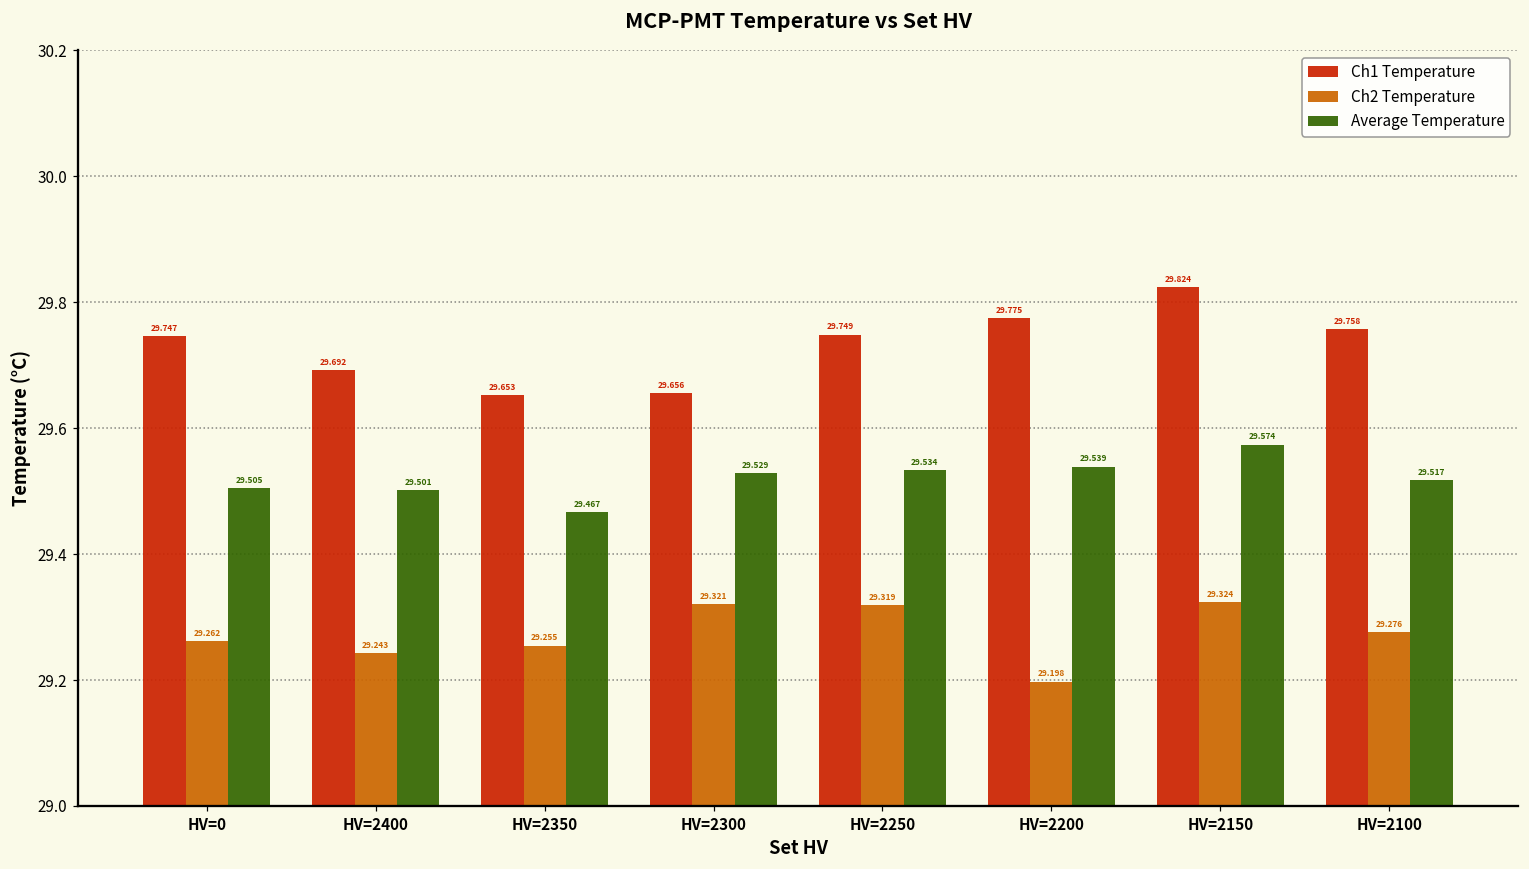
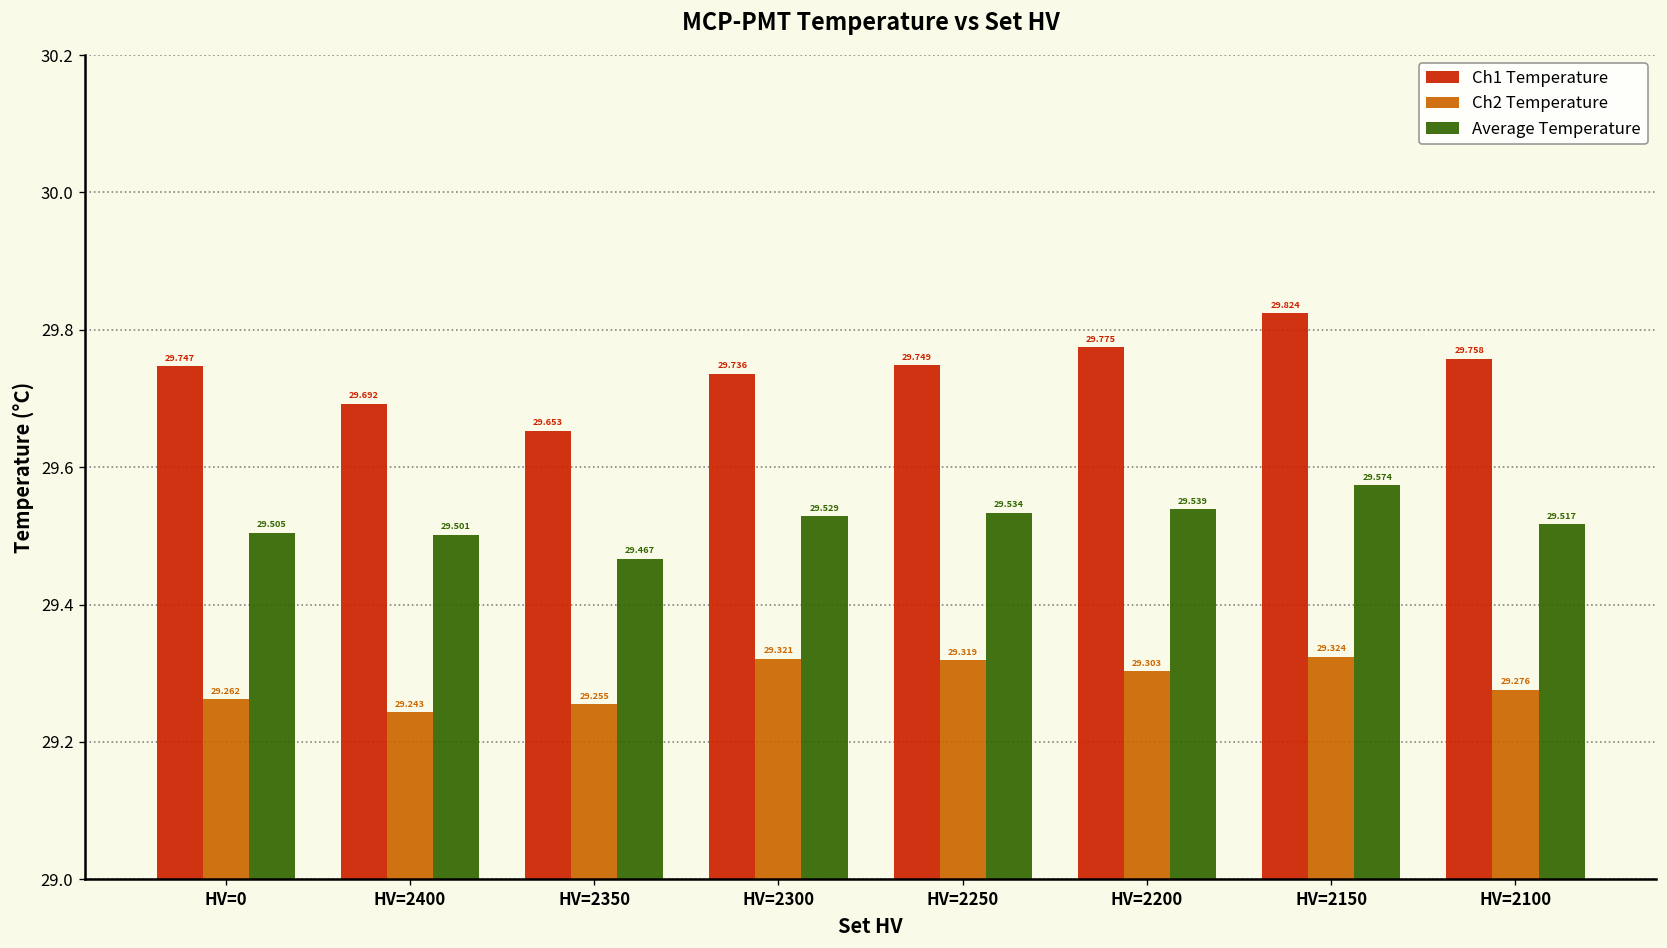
  {
    "Ch1 Temperature": {
      "HV=0": 29.747,
      "HV=2400": 29.692,
      "HV=2350": 29.653,
-     "HV=2300": 29.656,
+     "HV=2300": 29.736,
      "HV=2250": 29.749,
      "HV=2200": 29.775,
      "HV=2150": 29.824,
      "HV=2100": 29.758
    },
    "Ch2 Temperature": {
      "HV=0": 29.262,
      "HV=2400": 29.243,
      "HV=2350": 29.255,
      "HV=2300": 29.321,
      "HV=2250": 29.319,
-     "HV=2200": 29.198,
+     "HV=2200": 29.303,
      "HV=2150": 29.324,
      "HV=2100": 29.276
    },
    "Average Temperature": {
      "HV=0": 29.505,
      "HV=2400": 29.501,
      "HV=2350": 29.467,
      "HV=2300": 29.529,
      "HV=2250": 29.534,
      "HV=2200": 29.539,
      "HV=2150": 29.574,
      "HV=2100": 29.517
    }
  }
